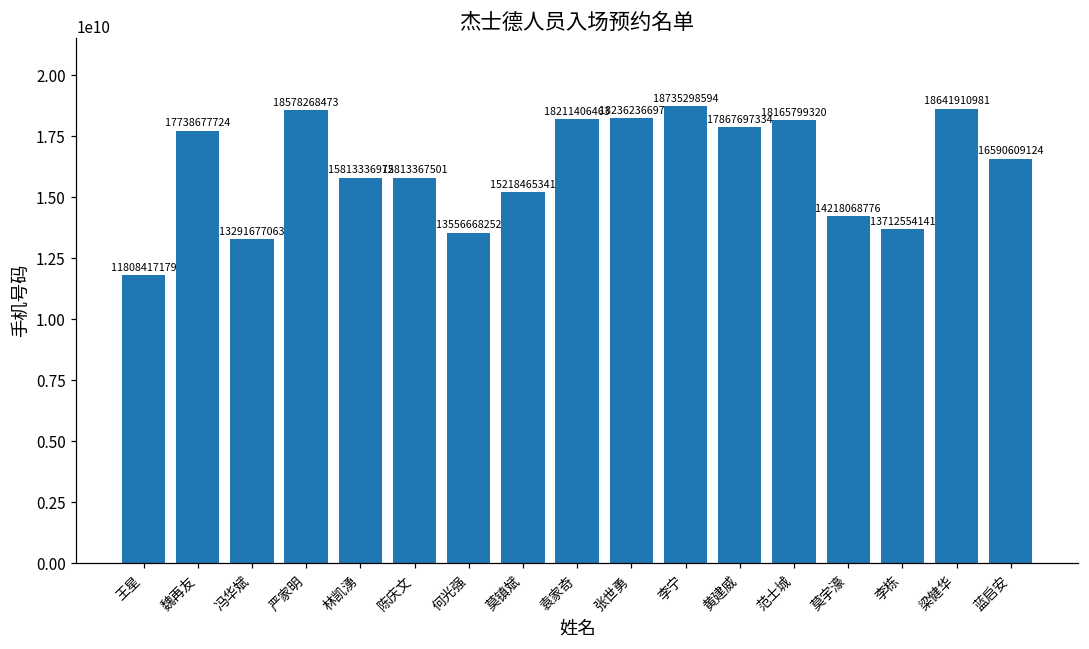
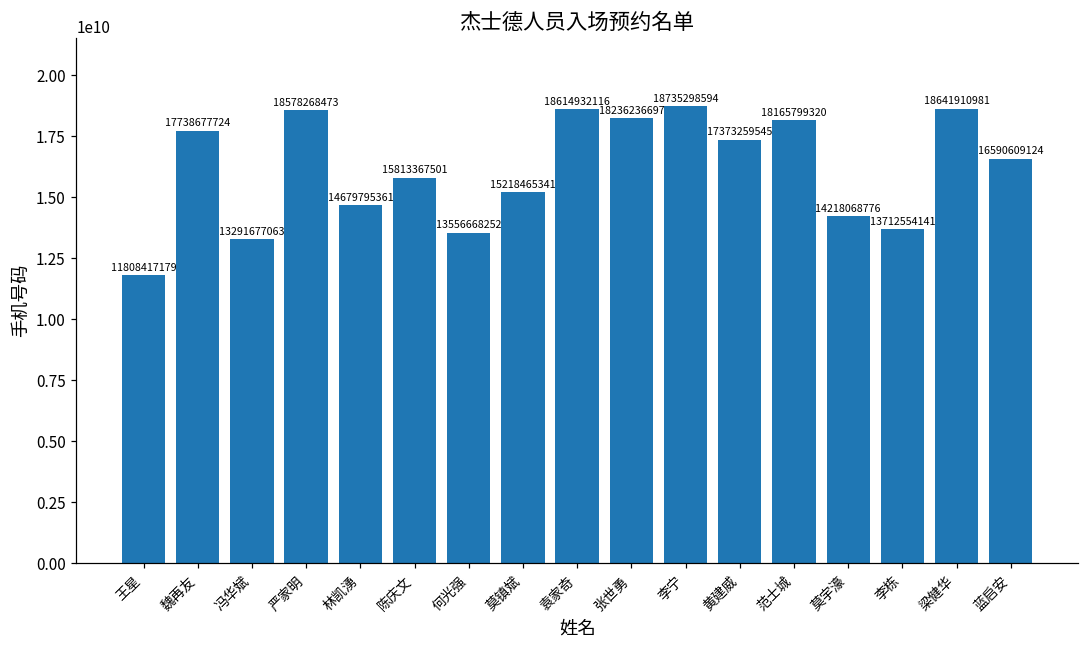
  {
    "王星": 11808417179,
    "魏再友": 17738677724,
    "冯华斌": 13291677063,
    "严家明": 18578268473,
-   "林凯湧": 15813336972,
+   "林凯湧": 14679795361,
    "何光强": 13556668252,
    "莫镇斌": 15218465341,
-   "袁家奇": 18211406463,
+   "袁家奇": 18614932116,
    "李宁": 18735298594,
-   "黄建威": 17867697334,
+   "黄建威": 17373259545,
    "范士城": 18165799320,
    "莫宇濠": 14218068776,
    "李栋": 13712554141,
    "梁健华": 18641910981,
    "蓝启安": 16590609124
  }
